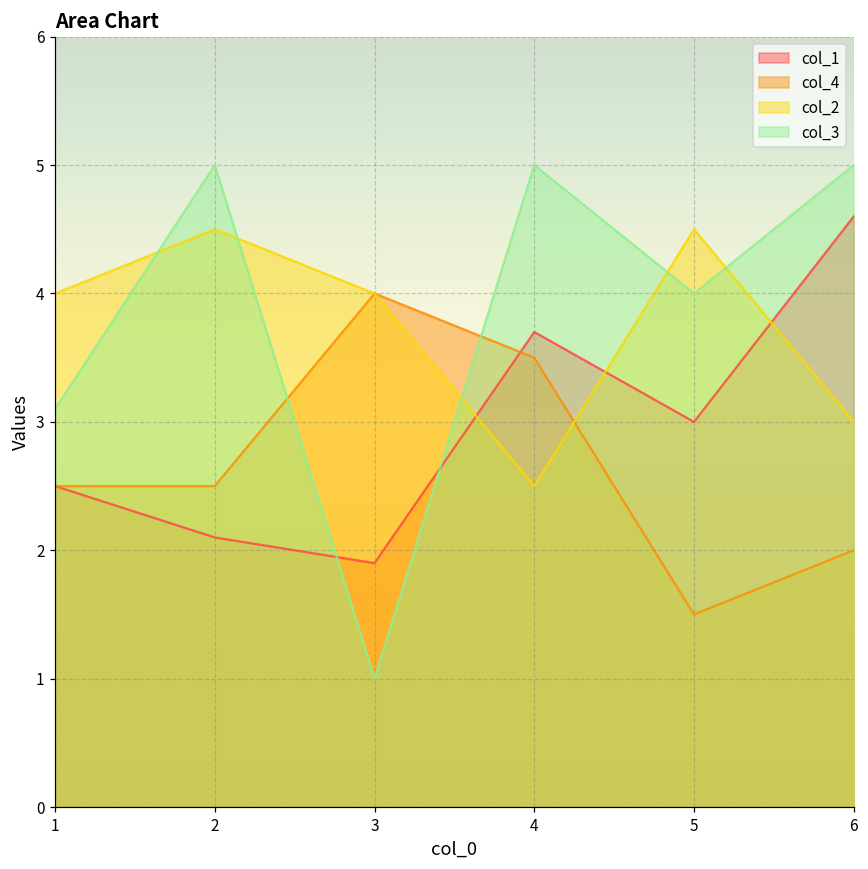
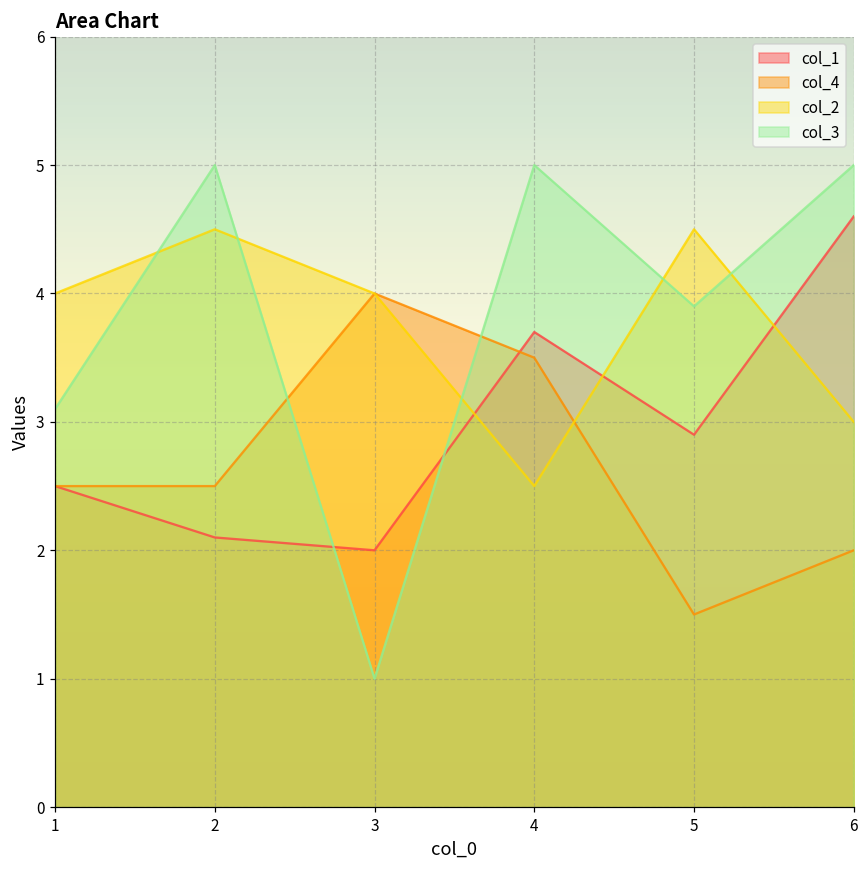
  {
    "col_1": {
      "2": 2.1,
-     "3": 1.9,
+     "3": 2.0,
      "4": 3.7,
-     "5": 3.0,
+     "5": 2.9,
      "6": 4.6
    },
    "col_3": {
      "1": 3.1,
      "2": 5.0,
      "3": 1.0,
      "4": 5.0,
-     "5": 4.0,
+     "5": 3.9,
      "6": 5.0
    }
  }
